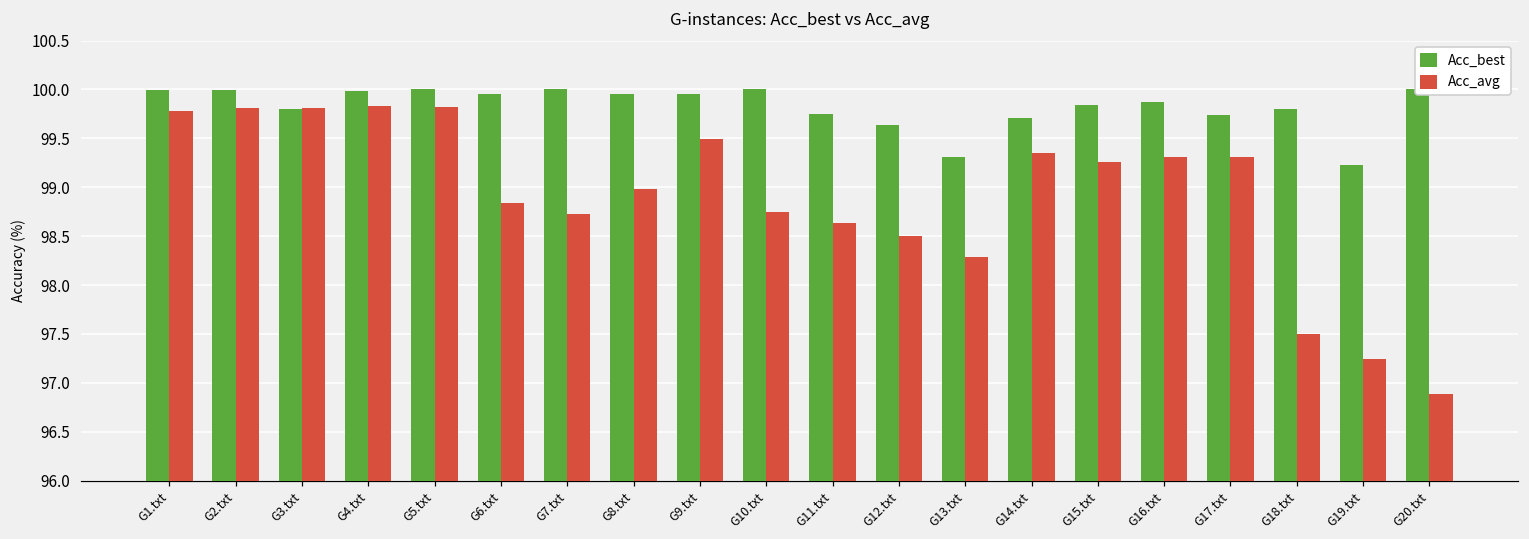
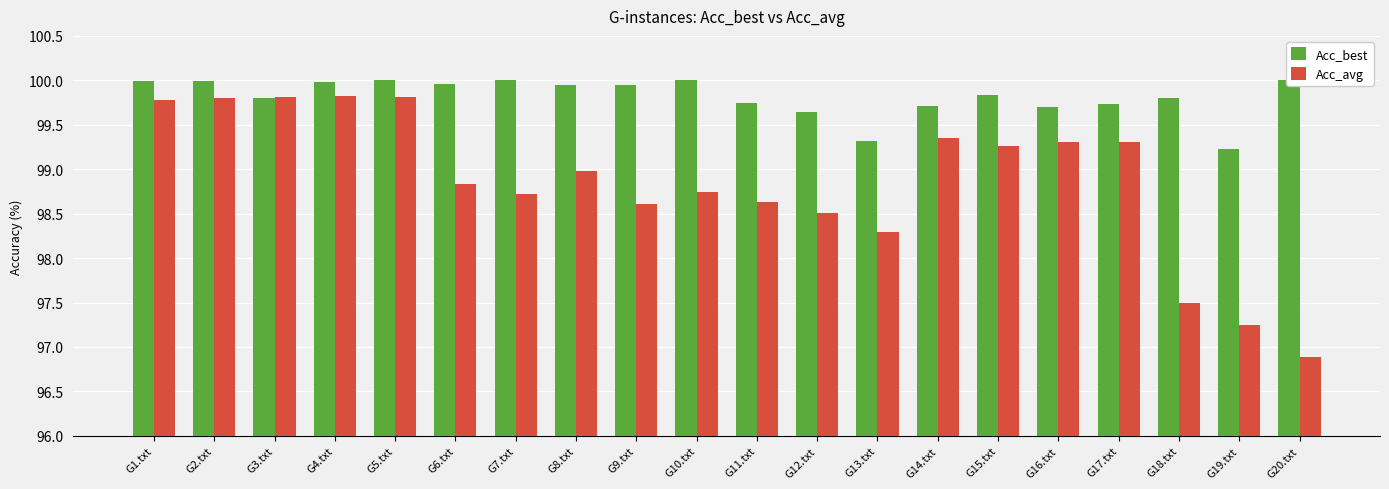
  {
    "Acc_best": {
      "G1.txt": 100.0,
      "G2.txt": 100.0,
      "G3.txt": 99.8,
      "G4.txt": 100.0,
      "G5.txt": 100.0,
      "G6.txt": 100.0,
      "G7.txt": 100.0,
      "G8.txt": 100.0,
      "G9.txt": 100.0,
      "G10.txt": 100.0,
      "G11.txt": 99.7,
      "G12.txt": 99.6,
      "G13.txt": 99.3,
      "G14.txt": 99.7,
      "G15.txt": 99.8,
-     "G16.txt": 99.9,
+     "G16.txt": 99.7,
      "G17.txt": 99.7,
      "G18.txt": 99.8,
      "G19.txt": 99.2
    },
    "Acc_avg": {
      "G1.txt": 99.8,
      "G2.txt": 99.8,
      "G3.txt": 99.8,
      "G4.txt": 99.8,
      "G5.txt": 99.8,
      "G6.txt": 98.8,
      "G7.txt": 98.7,
      "G8.txt": 99.0,
-     "G9.txt": 99.5,
+     "G9.txt": 98.6,
      "G10.txt": 98.7,
      "G11.txt": 98.6,
      "G12.txt": 98.5,
      "G13.txt": 98.3,
      "G14.txt": 99.3,
      "G15.txt": 99.3,
      "G16.txt": 99.3,
      "G17.txt": 99.3,
      "G18.txt": 97.5,
      "G19.txt": 97.2,
      "G20.txt": 96.9
    }
  }
